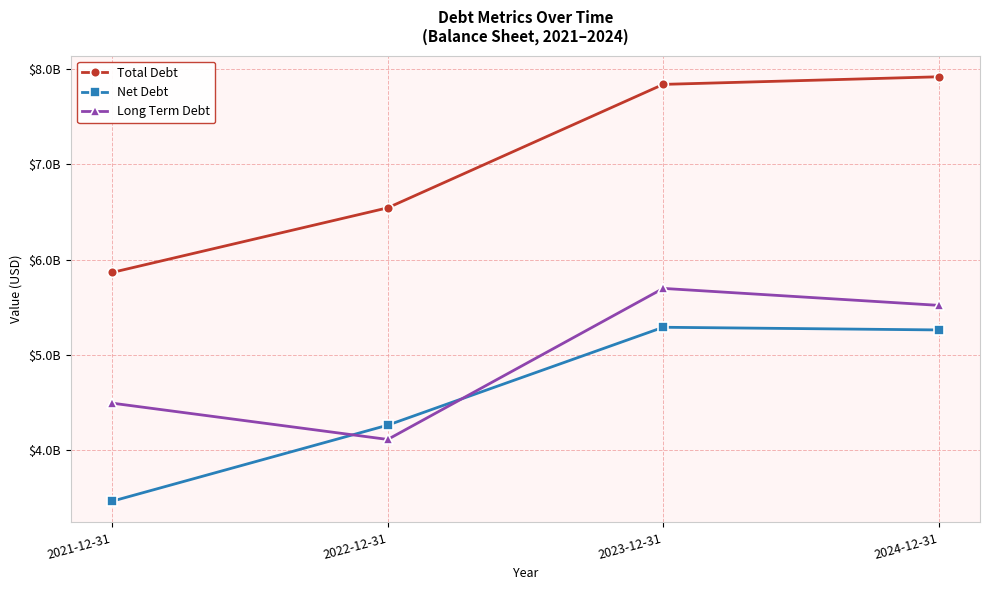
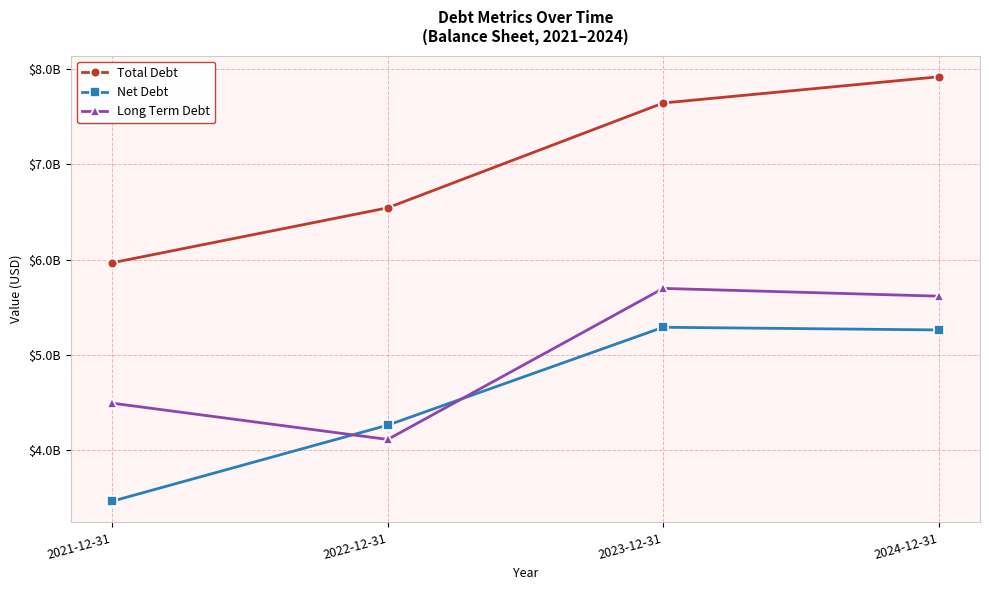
  {
    "Total Debt": {
-     "2021-12-31": "$5900000000",
+     "2021-12-31": "$6000000000",
      "2022-12-31": "$6500000000",
-     "2023-12-31": "$7800000000",
+     "2023-12-31": "$7600000000",
      "2024-12-31": "$7900000000"
    },
    "Net Debt": {
      "2021-12-31": "$3500000000",
      "2022-12-31": "$4300000000",
      "2023-12-31": "$5300000000",
      "2024-12-31": "$5300000000"
    },
    "Long Term Debt": {
      "2021-12-31": "$4500000000",
      "2022-12-31": "$4100000000",
      "2023-12-31": "$5700000000",
-     "2024-12-31": "$5500000000"
+     "2024-12-31": "$5600000000"
    }
  }
